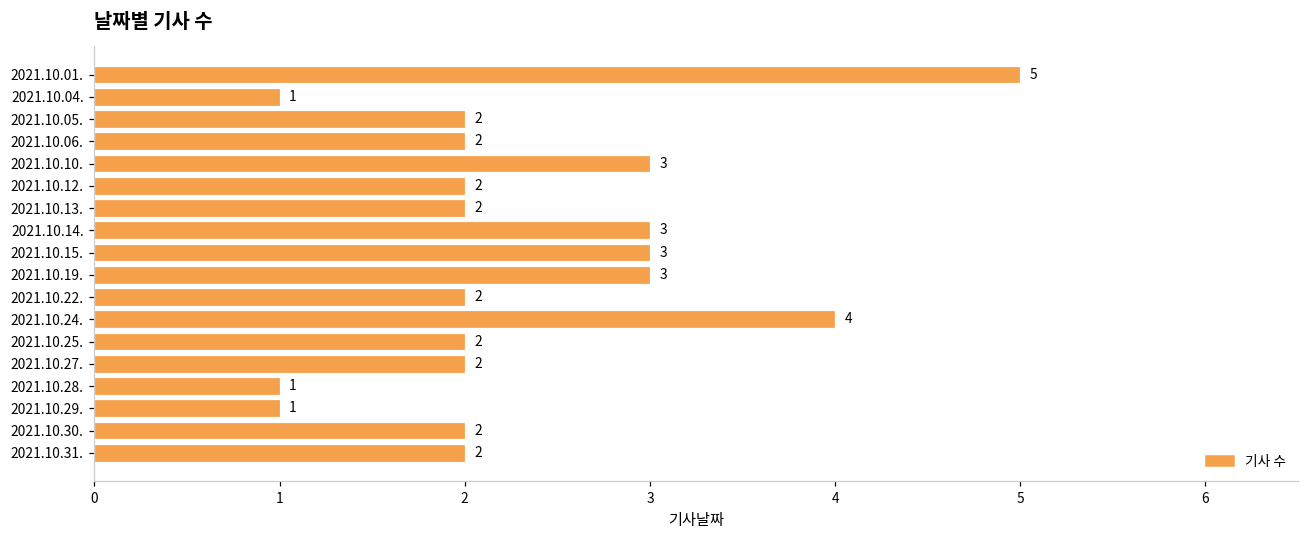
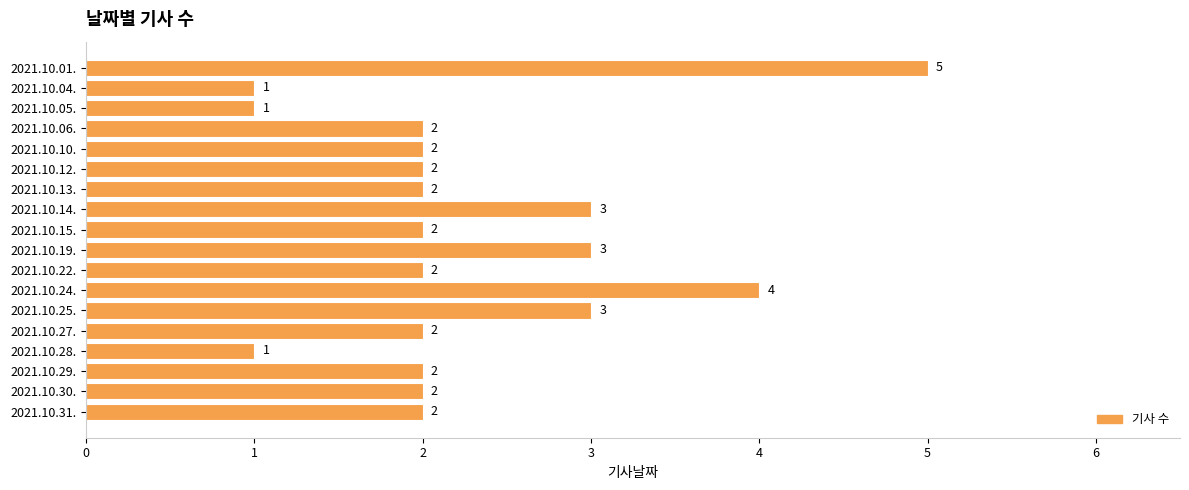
  {
    "2021.10.01.": 5,
    "2021.10.04.": 1,
-   "2021.10.05.": 2,
+   "2021.10.05.": 1,
    "2021.10.06.": 2,
-   "2021.10.10.": 3,
+   "2021.10.10.": 2,
    "2021.10.12.": 2,
    "2021.10.13.": 2,
    "2021.10.14.": 3,
-   "2021.10.15.": 3,
+   "2021.10.15.": 2,
    "2021.10.19.": 3,
    "2021.10.22.": 2,
    "2021.10.24.": 4,
-   "2021.10.25.": 2,
+   "2021.10.25.": 3,
    "2021.10.27.": 2,
    "2021.10.28.": 1,
-   "2021.10.29.": 1,
+   "2021.10.29.": 2,
    "2021.10.30.": 2,
    "2021.10.31.": 2
  }
